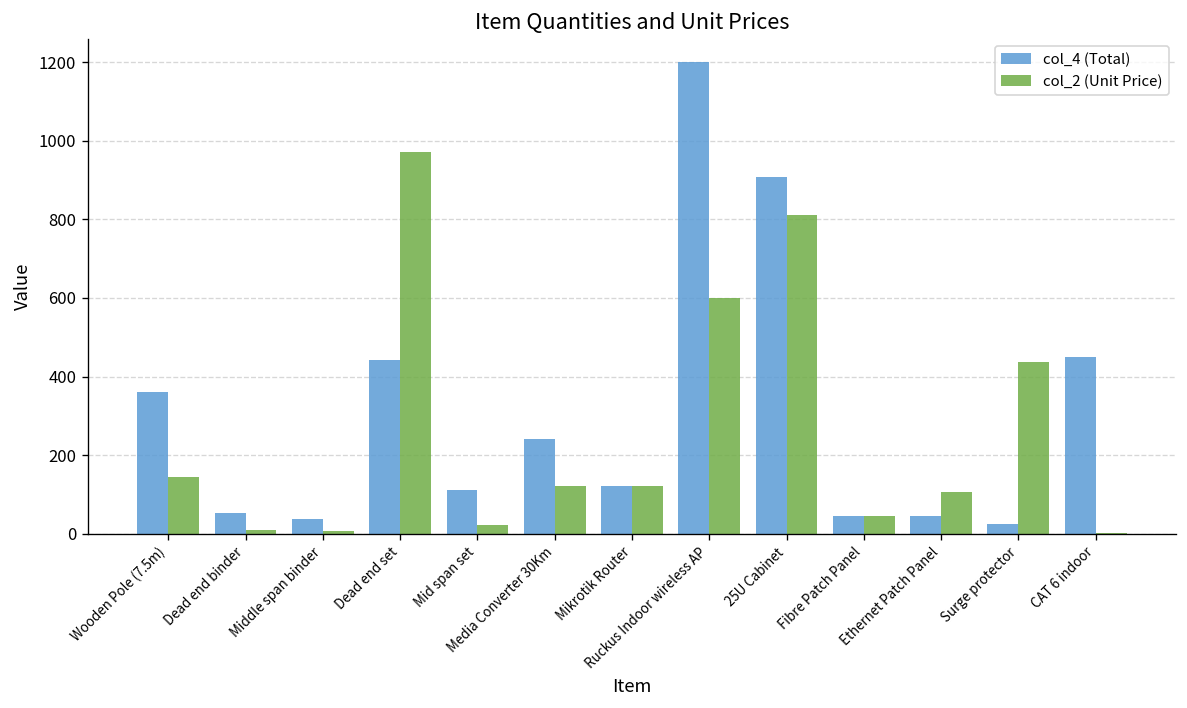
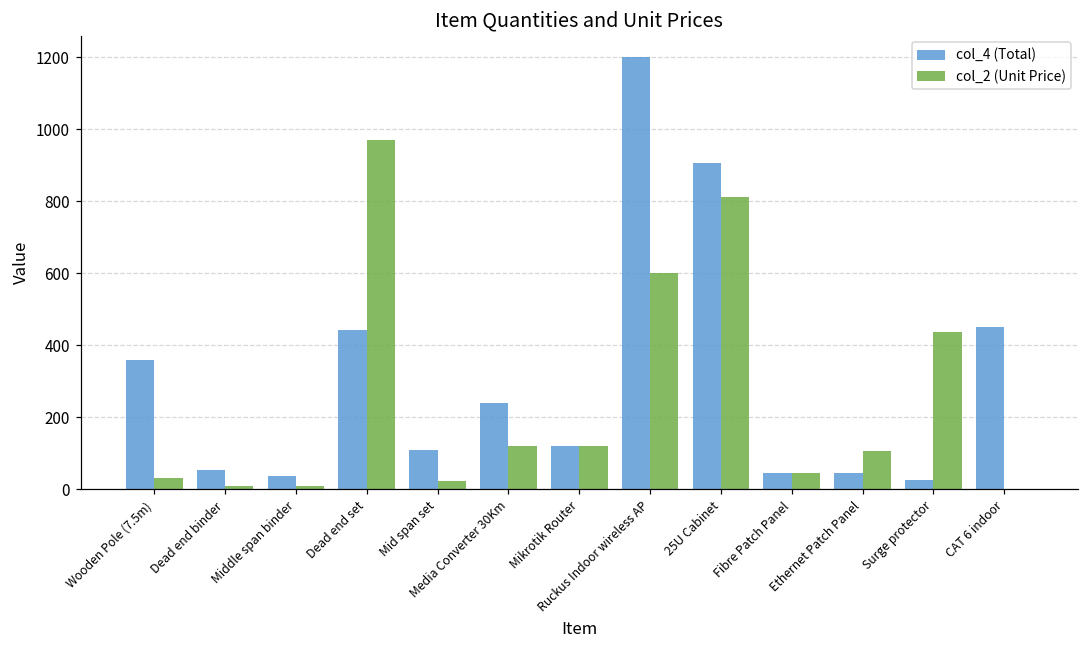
  {
    "col_4 (Total)": {
      "Wooden Pole (7.5m)": 360,
      "Dead end binder": 50,
      "Middle span binder": 40,
      "Dead end set": 440,
      "Mid span set": 110,
      "Media Converter 30Km": 240,
      "Mikrotik Router": 120,
      "Ruckus Indoor wireless AP": 1200,
      "25U Cabinet": 910,
      "Fibre Patch Panel": 50,
      "Ethernet Patch Panel": 50,
      "Surge protector": 20,
      "CAT 6 indoor": 450
    },
    "col_2 (Unit Price)": {
-     "Wooden Pole (7.5m)": 150,
+     "Wooden Pole (7.5m)": 30,
      "Dead end binder": 10,
      "Dead end set": 970,
      "Mid span set": 20,
      "Media Converter 30Km": 120,
      "Mikrotik Router": 120,
      "Ruckus Indoor wireless AP": 600,
      "25U Cabinet": 810,
      "Fibre Patch Panel": 50,
      "Ethernet Patch Panel": 110,
      "Surge protector": 440
    }
  }
